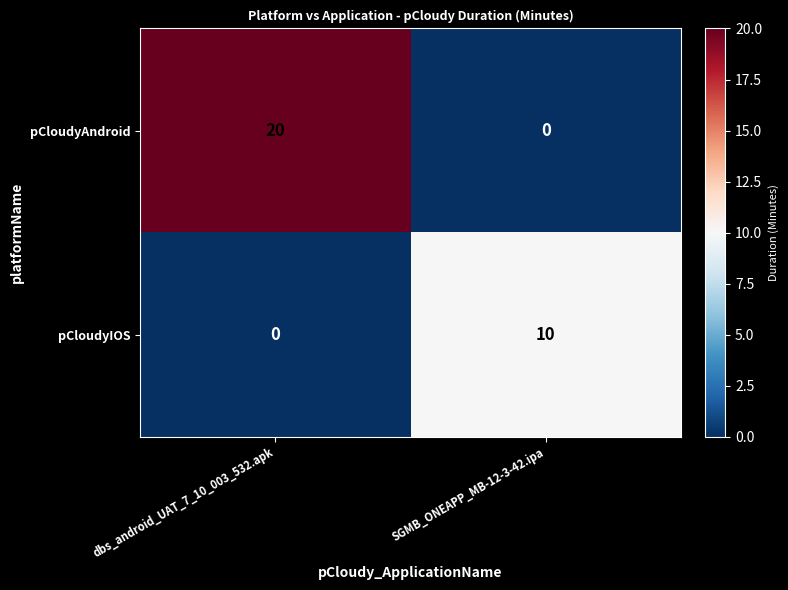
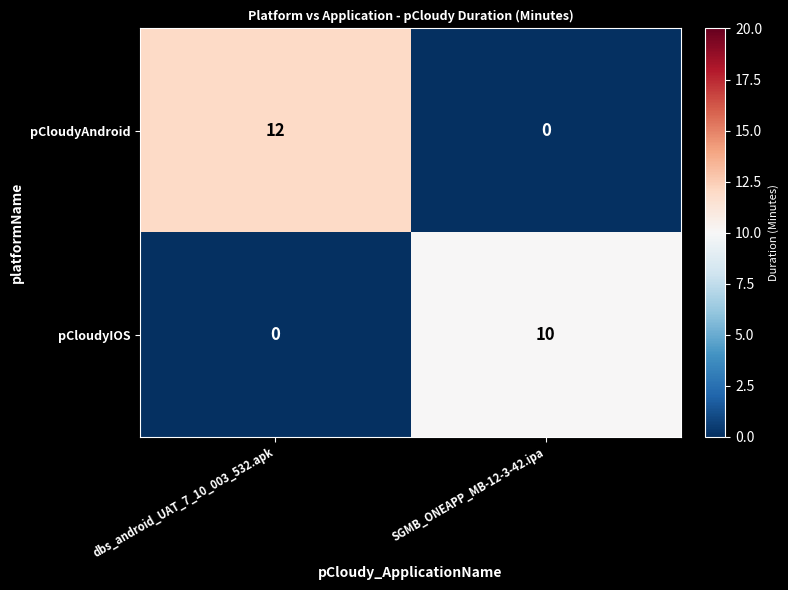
  {
    "pCloudyAndroid": {
-     "dbs_android_UAT_7_10_003_532.apk": 20,
+     "dbs_android_UAT_7_10_003_532.apk": 12,
      "SGMB_ONEAPP_MB-12-3-42.ipa": 0
    },
    "pCloudyIOS": {
      "dbs_android_UAT_7_10_003_532.apk": 0,
      "SGMB_ONEAPP_MB-12-3-42.ipa": 10
    }
  }
